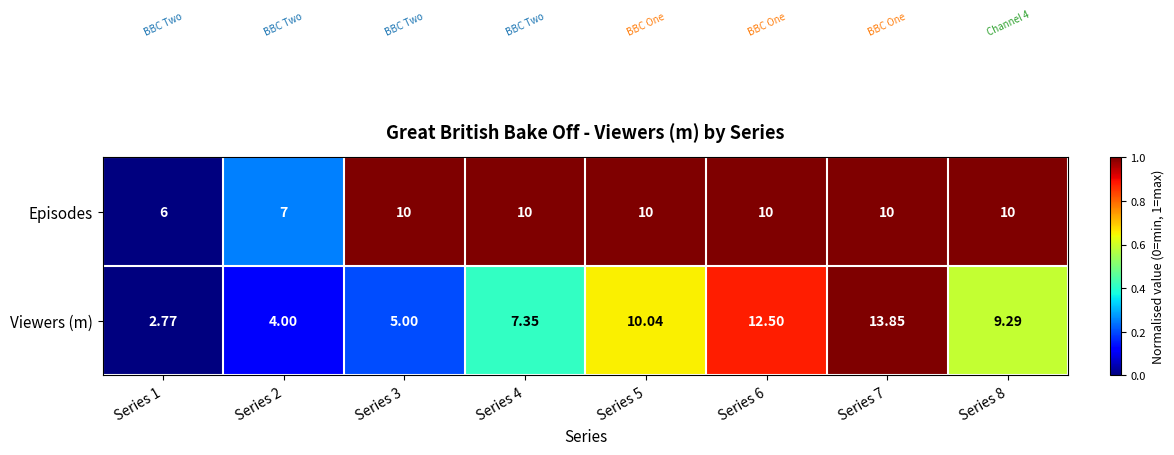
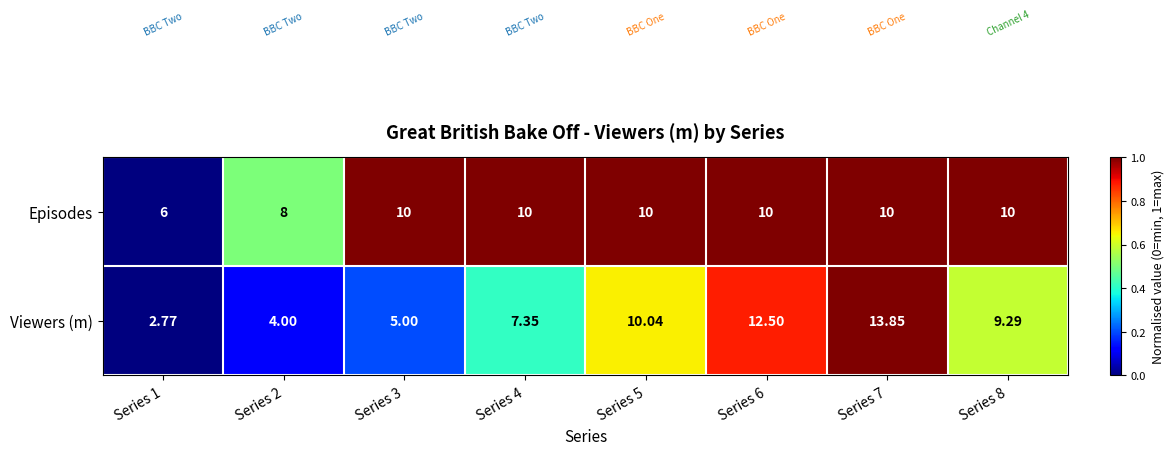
  {
    "Episodes": {
      "Series 1": 6,
-     "Series 2": 7,
+     "Series 2": 8,
      "Series 3": 10,
      "Series 4": 10,
      "Series 5": 10,
      "Series 6": 10,
      "Series 7": 10,
      "Series 8": 10
    },
    "Viewers (m)": {
      "Series 1": 2.77,
      "Series 2": 4.00,
      "Series 3": 5.00,
      "Series 4": 7.35,
      "Series 5": 10.04,
      "Series 6": 12.50,
      "Series 7": 13.85,
      "Series 8": 9.29
    }
  }
